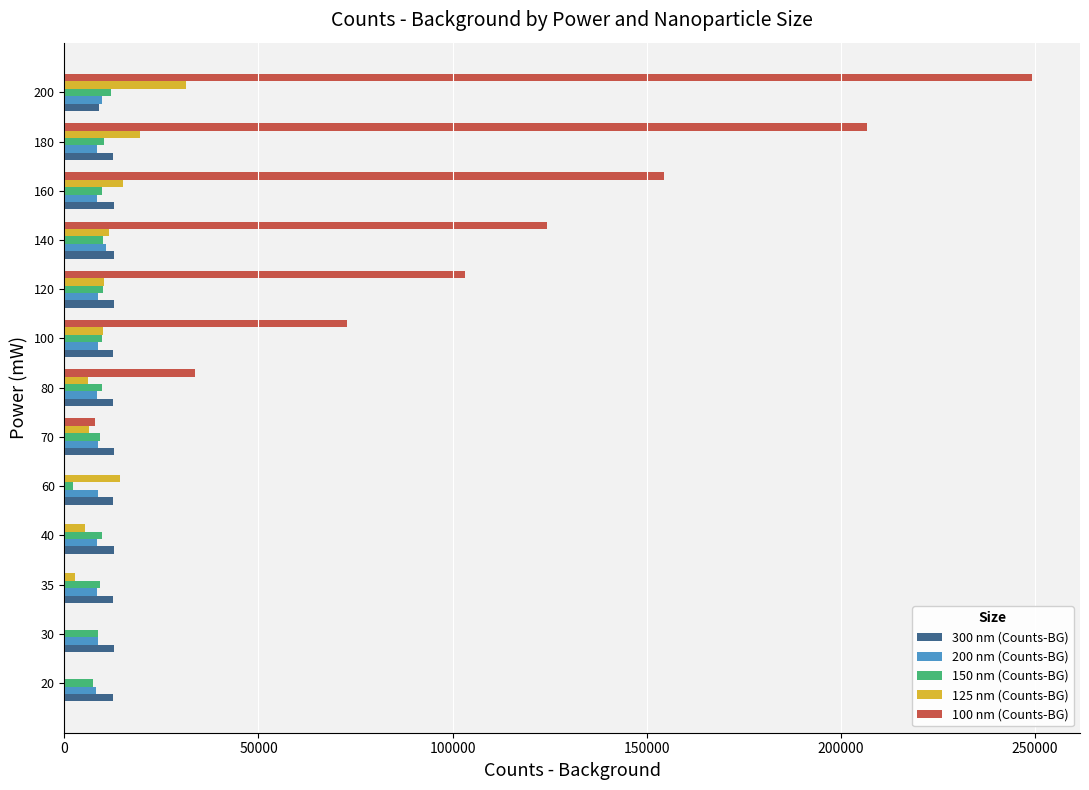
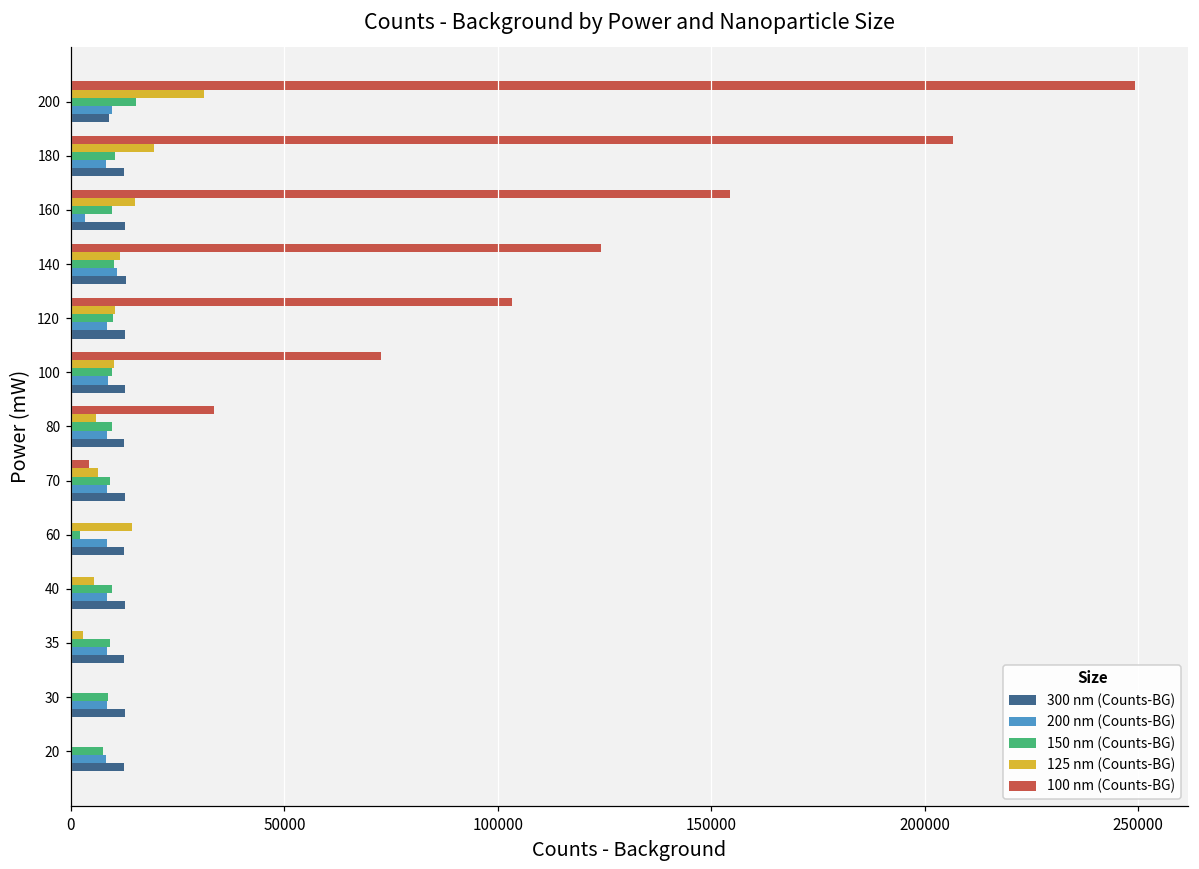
  {
    "300 nm (Counts-BG)": {
      "200": 9000,
      "180": 13000,
      "160": 13000,
      "140": 13000,
      "120": 13000,
      "100": 13000,
      "80": 12000,
      "70": 13000,
      "60": 13000,
      "40": 13000,
      "35": 12000,
      "30": 13000,
      "20": 12000
    },
    "200 nm (Counts-BG)": {
      "200": 10000,
      "180": 8000,
-     "160": 8000,
+     "160": 3000,
      "140": 11000,
      "120": 9000,
      "100": 9000,
      "80": 8000,
      "70": 9000,
      "60": 9000,
      "40": 8000,
      "35": 8000,
      "30": 9000,
      "20": 8000
    },
    "150 nm (Counts-BG)": {
-     "200": 12000,
+     "200": 15000,
      "180": 10000,
      "160": 10000,
      "140": 10000,
      "120": 10000,
      "100": 10000,
      "80": 10000,
      "70": 9000,
      "60": 2000,
      "40": 10000,
      "35": 9000,
      "30": 9000,
      "20": 7000
    },
    "125 nm (Counts-BG)": {
      "200": 31000,
      "180": 20000,
      "160": 15000,
      "140": 11000,
      "120": 10000,
      "100": 10000,
      "80": 6000,
      "70": 6000,
      "60": 14000,
      "40": 5000,
      "35": 3000,
      "30": 0,
      "20": 0
    },
    "100 nm (Counts-BG)": {
      "200": 249000,
      "180": 207000,
      "160": 154000,
      "140": 124000,
      "120": 103000,
      "100": 73000,
      "80": 34000,
-     "70": 8000,
+     "70": 4000,
      "60": 0,
      "40": 0,
      "35": 0,
      "30": 0,
      "20": 0
    }
  }
